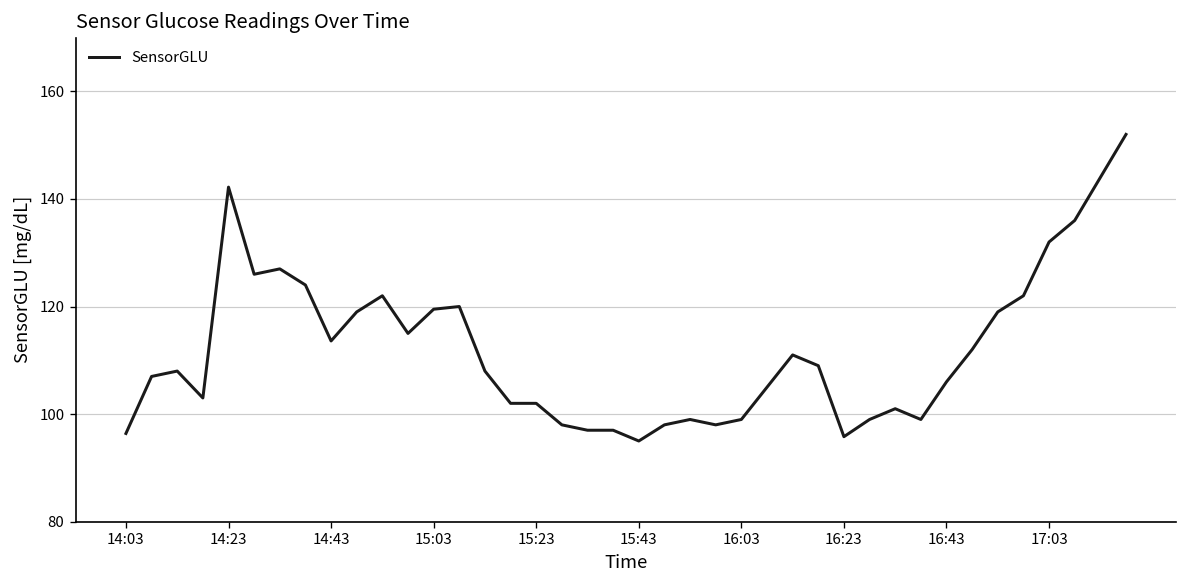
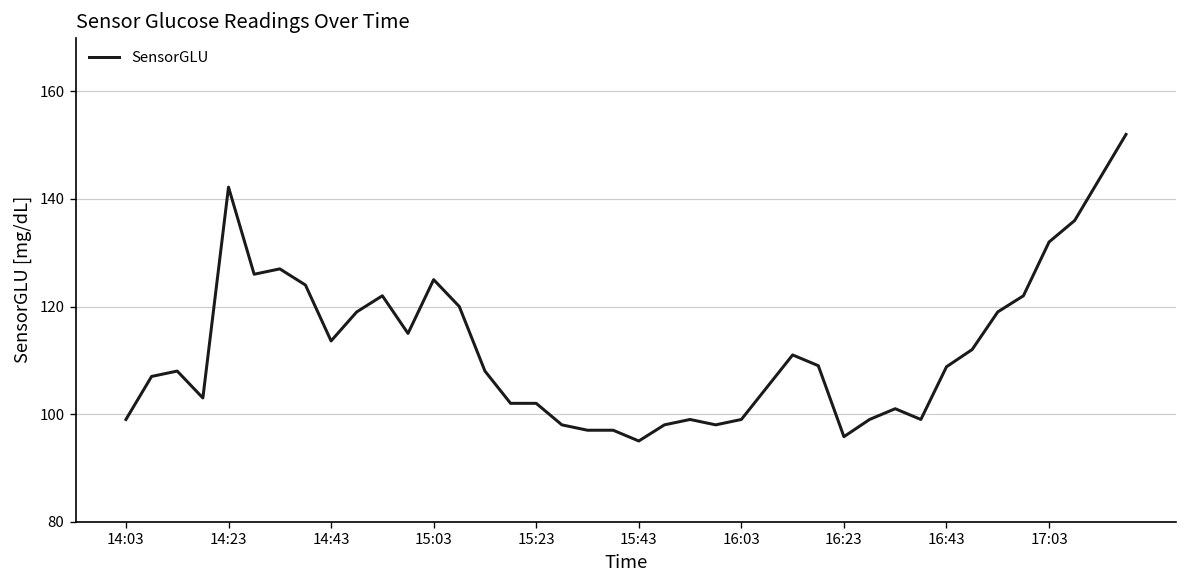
  {
-   "14:03": 96,
+   "14:03": 99,
    "14:23": 142,
    "14:43": 114,
-   "15:03": 120,
+   "15:03": 125,
    "15:23": 102,
    "15:43": 95,
    "16:03": 99,
    "16:23": 96,
-   "16:43": 106,
+   "16:43": 109,
    "17:03": 132
  }
